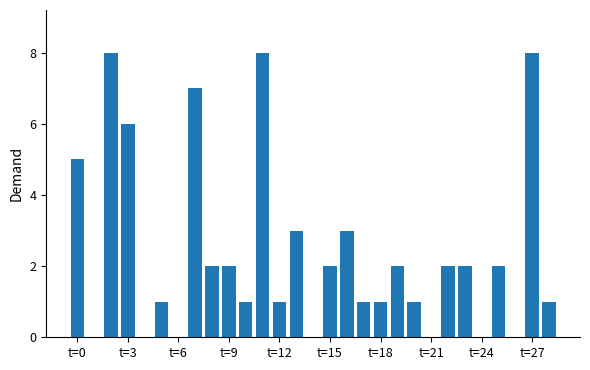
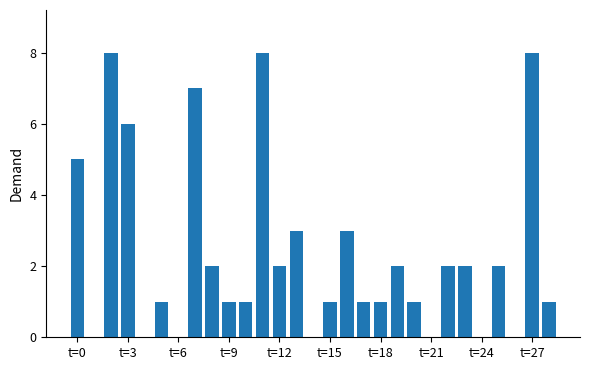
  {
    "t=0": 5,
    "t=3": 6,
    "t=6": 0,
-   "t=9": 2,
-   "t=12": 1,
-   "t=15": 2,
+   "t=9": 1,
+   "t=12": 2,
+   "t=15": 1,
    "t=18": 1,
    "t=21": 0,
    "t=24": 0,
    "t=27": 8
  }
